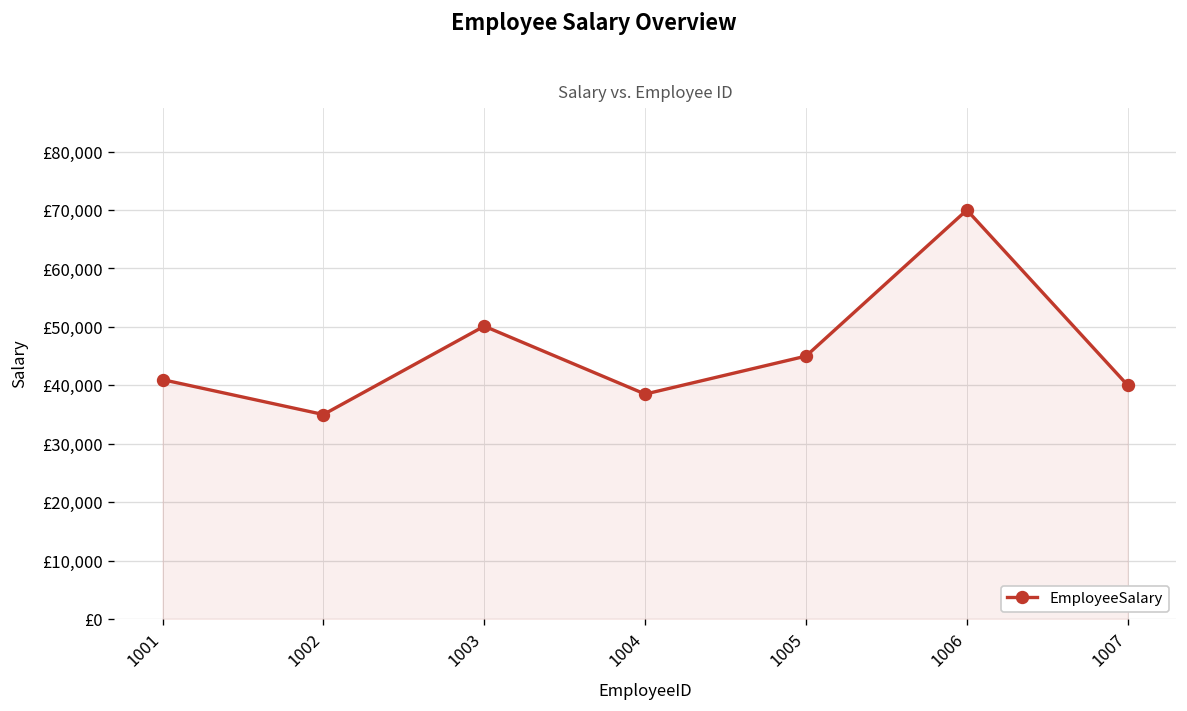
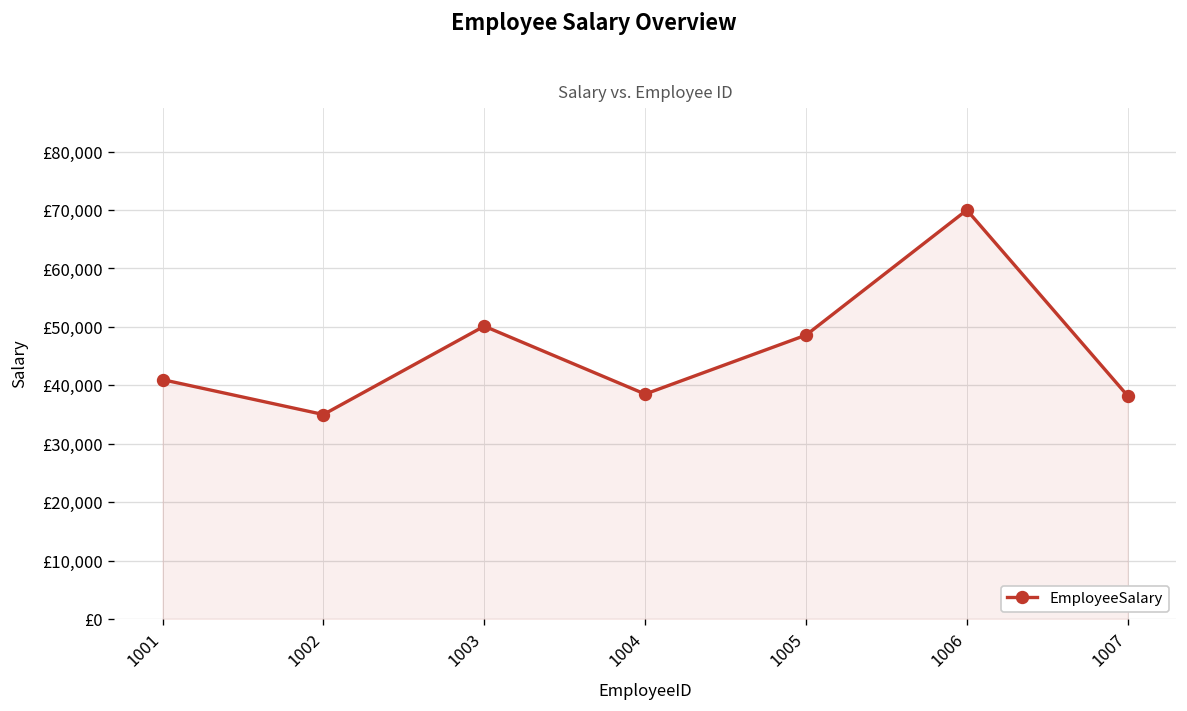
  {
    "1001": "£41,000",
    "1002": "£35,000",
    "1003": "£50,000",
    "1004": "£39,000",
-   "1005": "£45,000",
+   "1005": "£49,000",
    "1006": "£70,000",
-   "1007": "£40,000"
+   "1007": "£38,000"
  }
